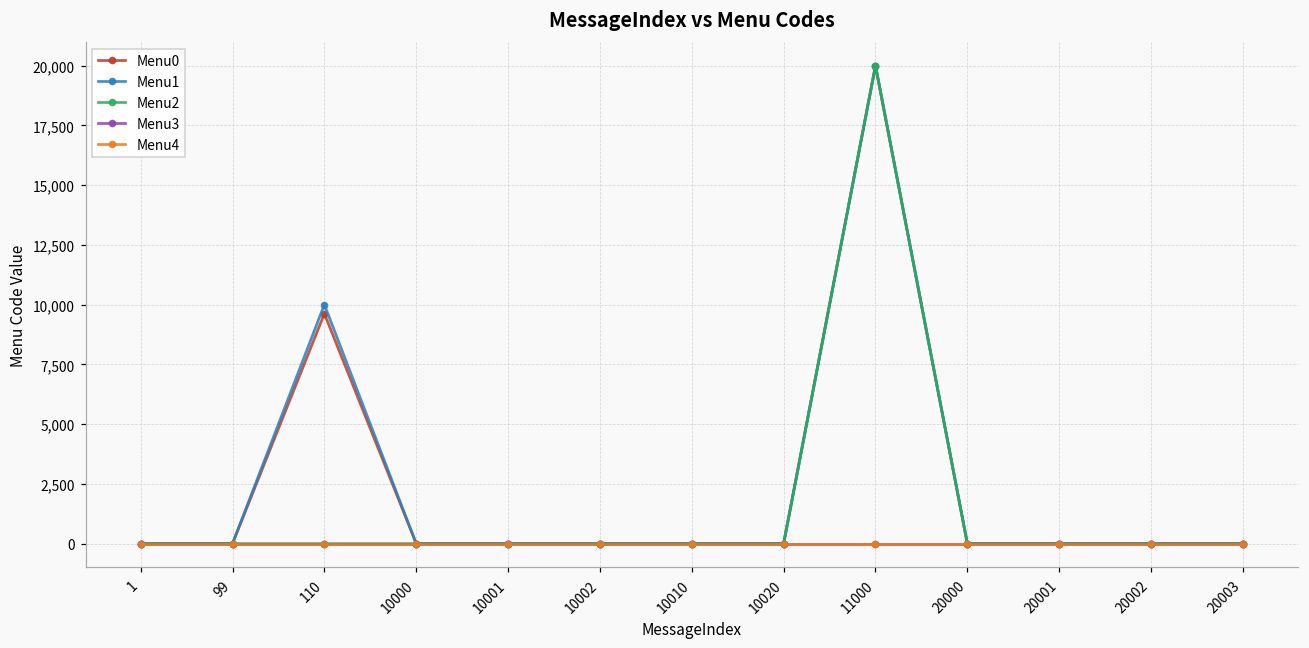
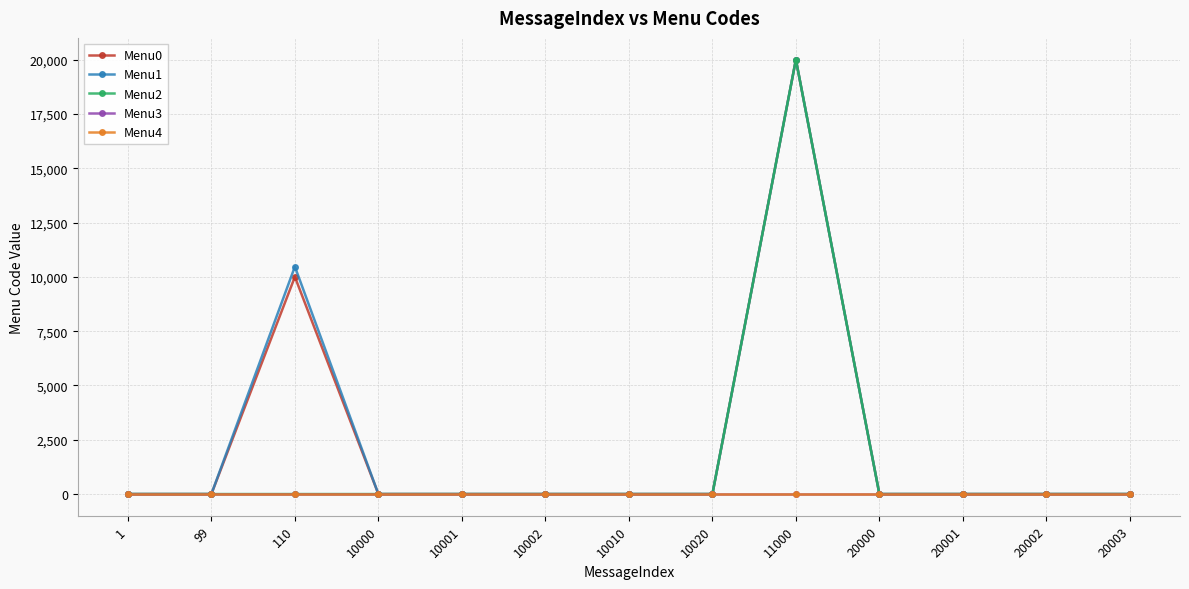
  {
    "Menu0": {
-     "110": "9,600"
+     "110": "10,000"
    },
    "Menu1": {
-     "110": "10,000"
+     "110": "10,500"
    },
    "Menu4": {
      "11000": "0"
    }
  }
